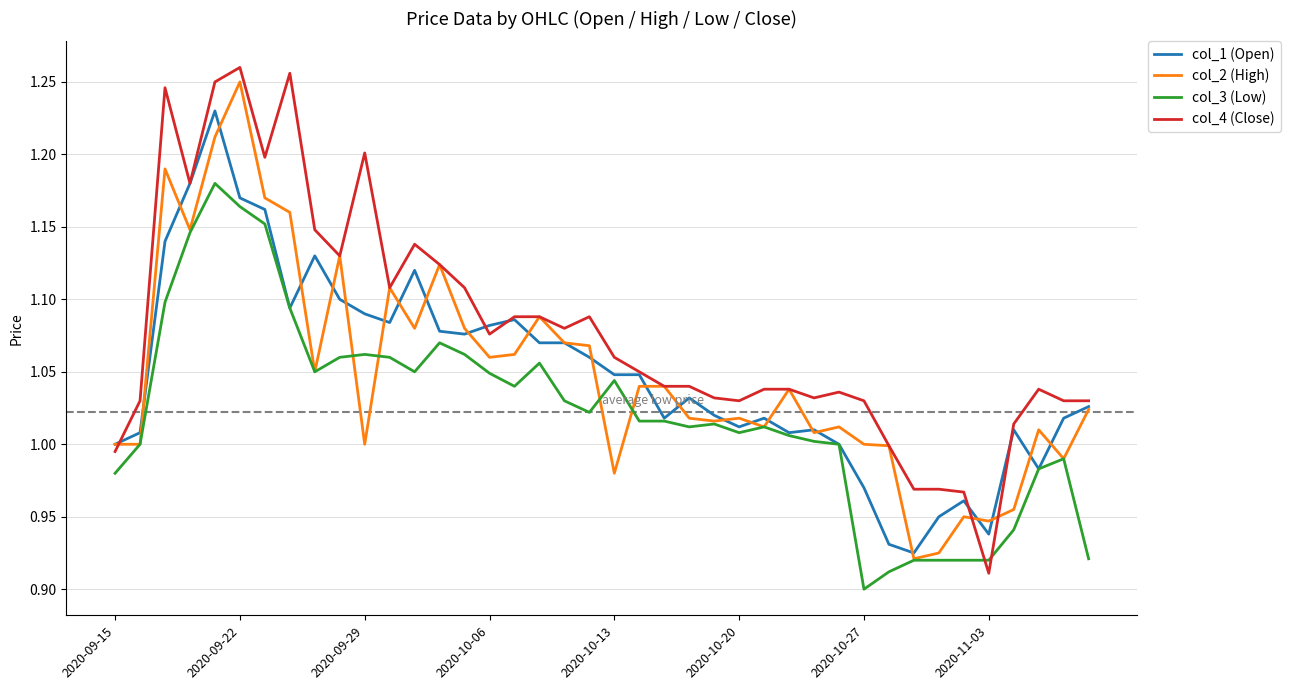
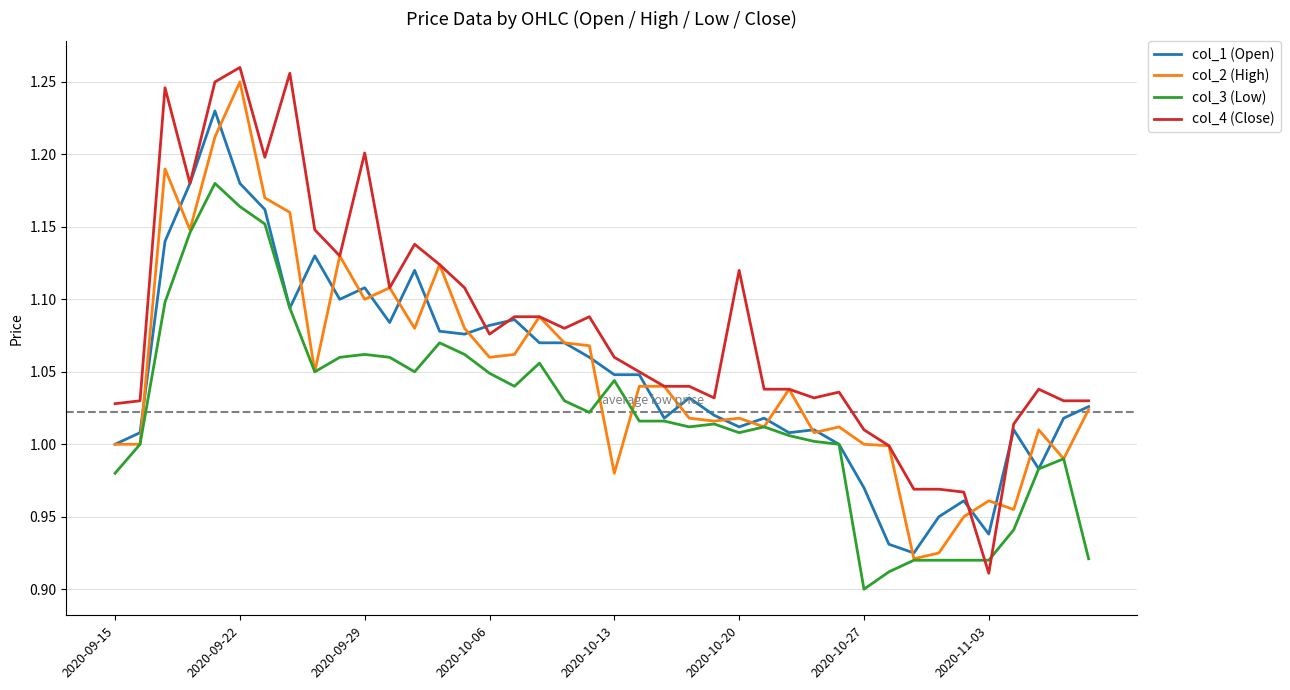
  {
    "col_1 (Open)": {
-     "2020-09-22": 1.17,
-     "2020-09-29": 1.090,
+     "2020-09-22": 1.18,
+     "2020-09-29": 1.108,
      "2020-10-06": 1.082,
      "2020-10-13": 1.048,
      "2020-10-20": 1.012,
      "2020-10-27": 0.970,
      "2020-11-03": 0.938
    },
    "col_2 (High)": {
      "2020-09-22": 1.250,
-     "2020-09-29": 1.0,
+     "2020-09-29": 1.1,
      "2020-10-06": 1.060,
      "2020-10-13": 0.980,
      "2020-10-20": 1.018,
      "2020-10-27": 1.000,
-     "2020-11-03": 0.947
+     "2020-11-03": 0.961
    },
    "col_3 (Low)": {
      "2020-09-15": 0.980,
      "2020-09-22": 1.164,
      "2020-09-29": 1.062,
      "2020-10-06": 1.049,
      "2020-10-13": 1.044,
      "2020-10-20": 1.008,
      "2020-10-27": 0.900,
      "2020-11-03": 0.920
    },
    "col_4 (Close)": {
-     "2020-09-15": 0.995,
+     "2020-09-15": 1.028,
      "2020-09-22": 1.260,
      "2020-09-29": 1.201,
      "2020-10-06": 1.076,
      "2020-10-13": 1.060,
-     "2020-10-20": 1.03,
-     "2020-10-27": 1.03,
+     "2020-10-20": 1.12,
+     "2020-10-27": 1.01,
      "2020-11-03": 0.911
    }
  }
